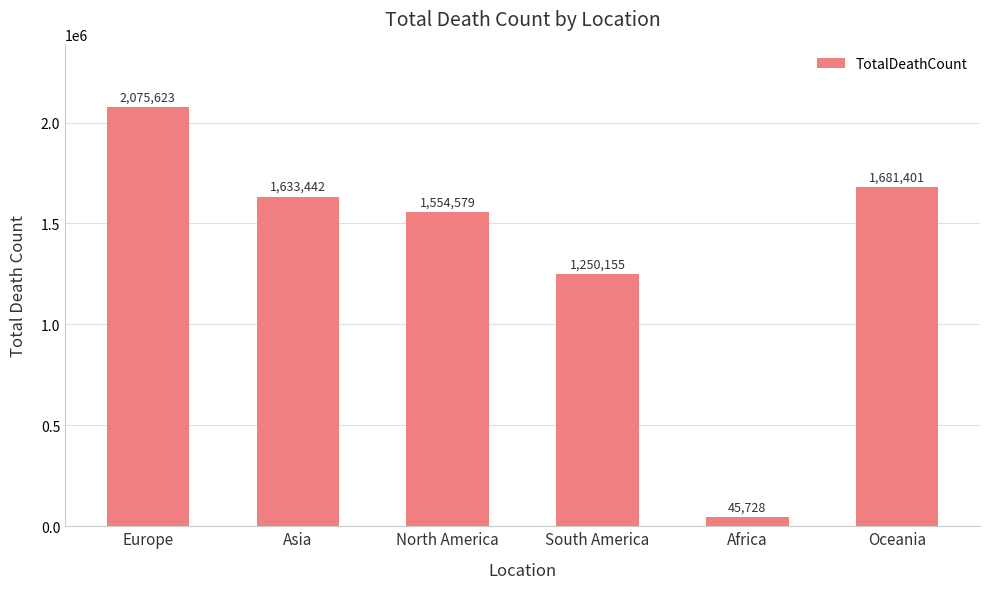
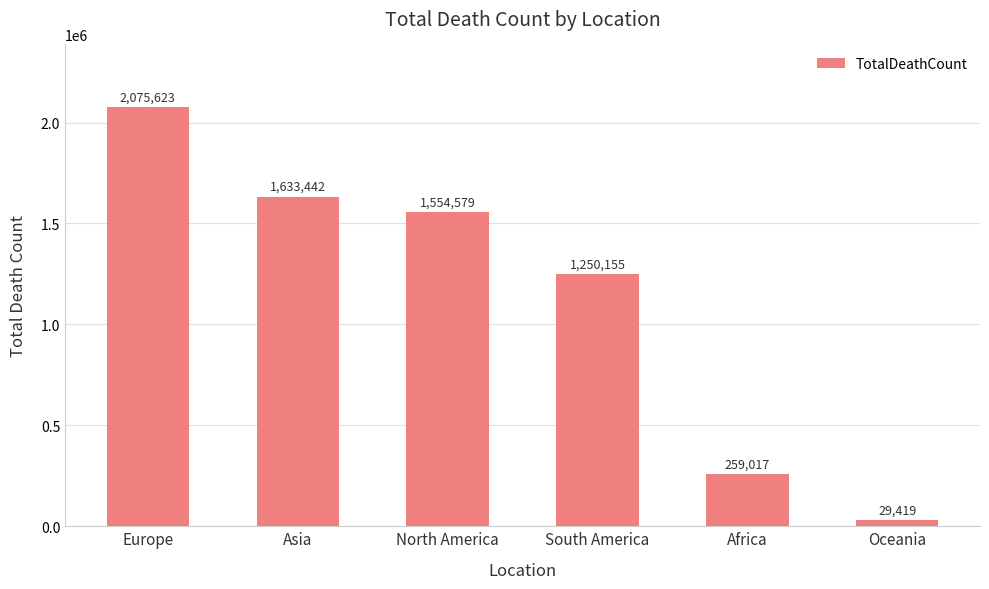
  {
    "Europe": "2,075,623",
    "Asia": "1,633,442",
    "North America": "1,554,579",
    "South America": "1,250,155",
-   "Africa": "45,728",
-   "Oceania": "1,681,401"
+   "Africa": "259,017",
+   "Oceania": "29,419"
  }
